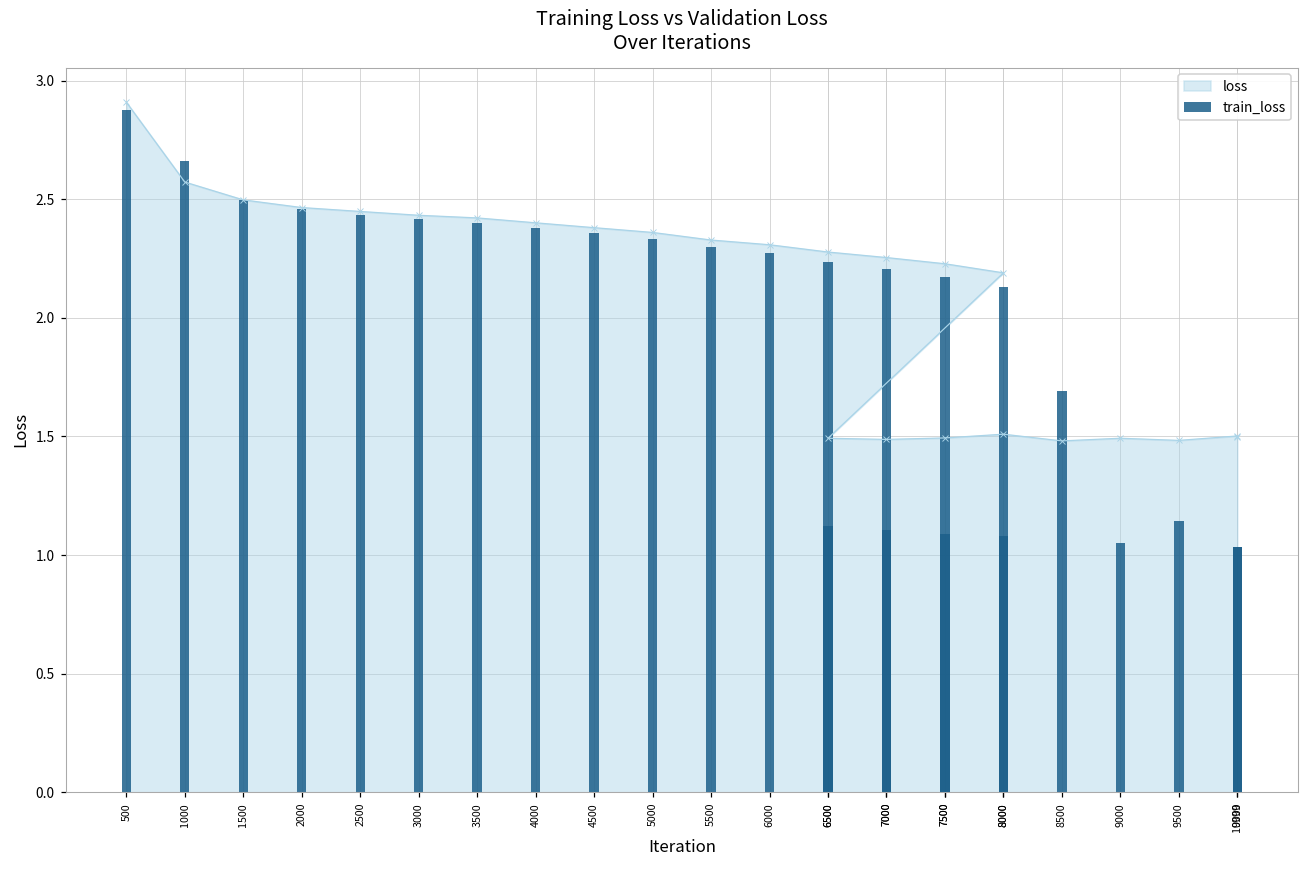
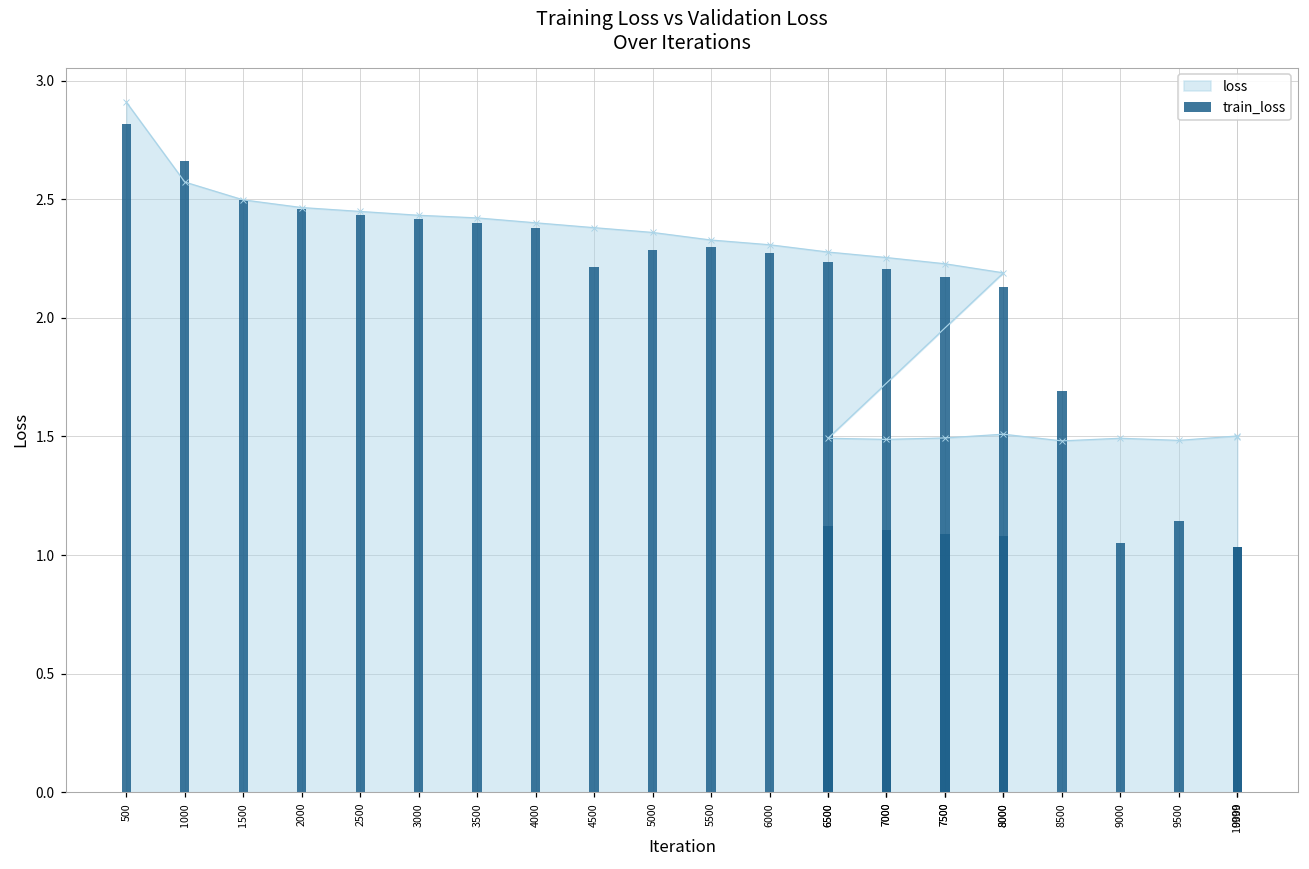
  {
    "train_loss": {
-     "500": 2.88,
+     "500": 2.82,
      "1000": 2.66,
      "1500": 2.50,
      "2000": 2.46,
      "2500": 2.43,
      "3000": 2.42,
      "3500": 2.40,
      "4000": 2.38,
-     "4500": 2.36,
-     "5000": 2.33,
+     "4500": 2.21,
+     "5000": 2.29,
      "5500": 2.30,
      "6000": 2.27,
      "8500": 1.69,
      "9000": 1.05,
      "9500": 1.15,
      "9999": 1.03,
      "10000": 1.03
    }
  }
